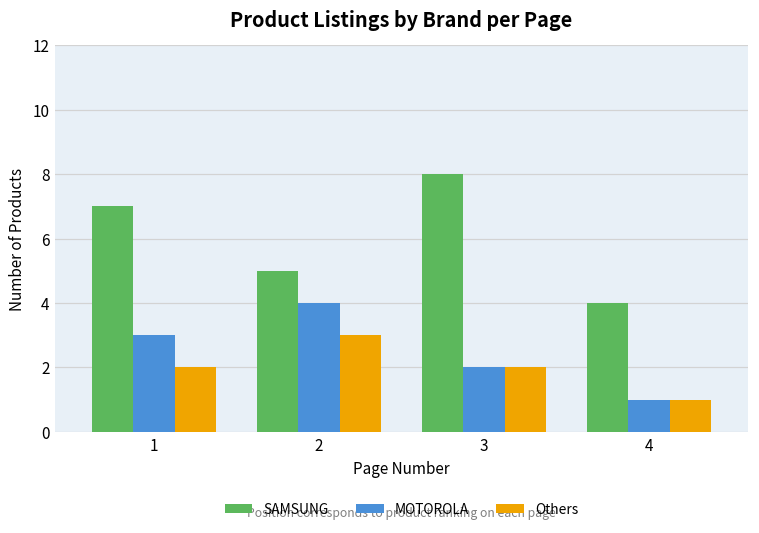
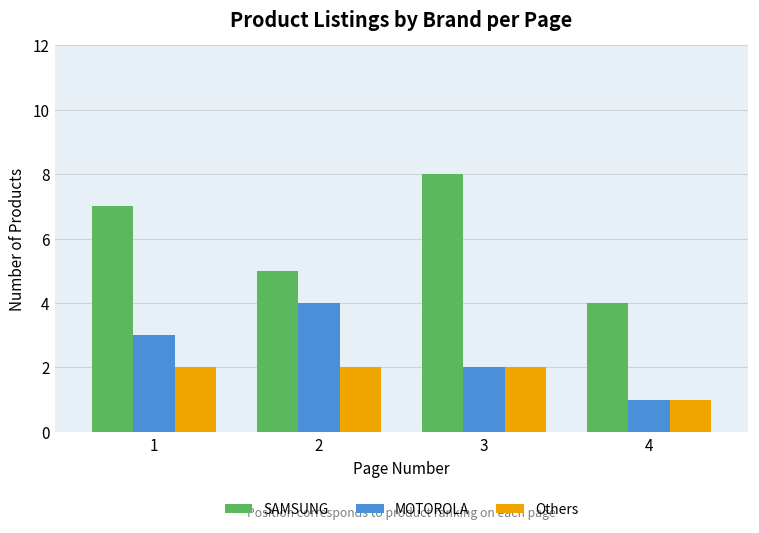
  {
    "SAMSUNG": {
      "1": 7,
      "2": 5,
      "3": 8,
      "4": 4
    },
    "MOTOROLA": {
      "1": 3,
      "2": 4,
      "3": 2,
      "4": 1
    },
    "Others": {
      "1": 2,
-     "2": 3,
+     "2": 2,
      "3": 2,
      "4": 1
    }
  }
